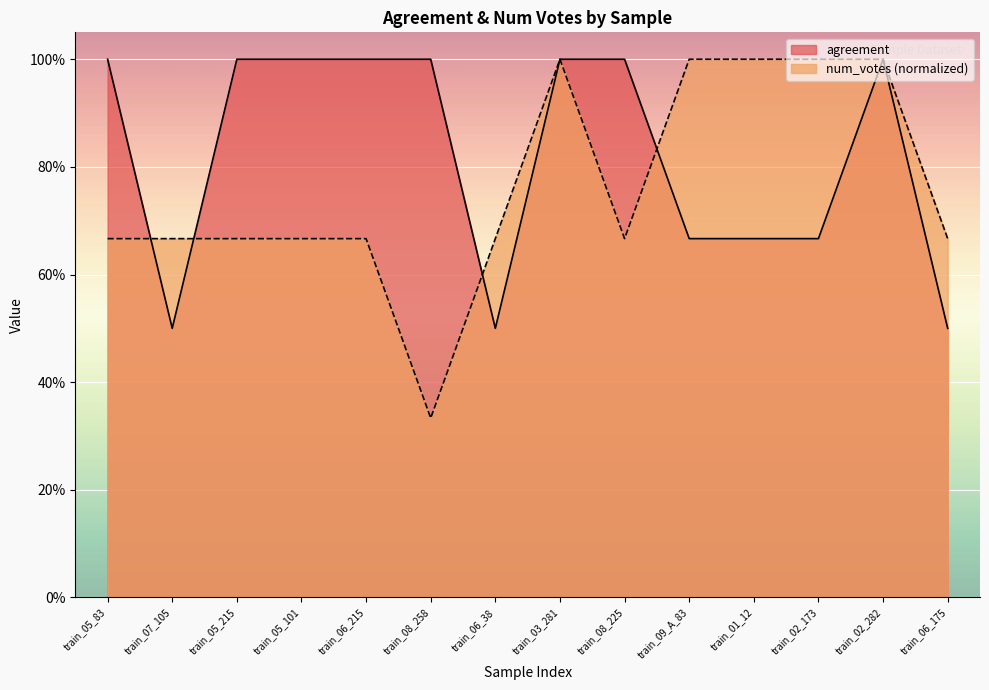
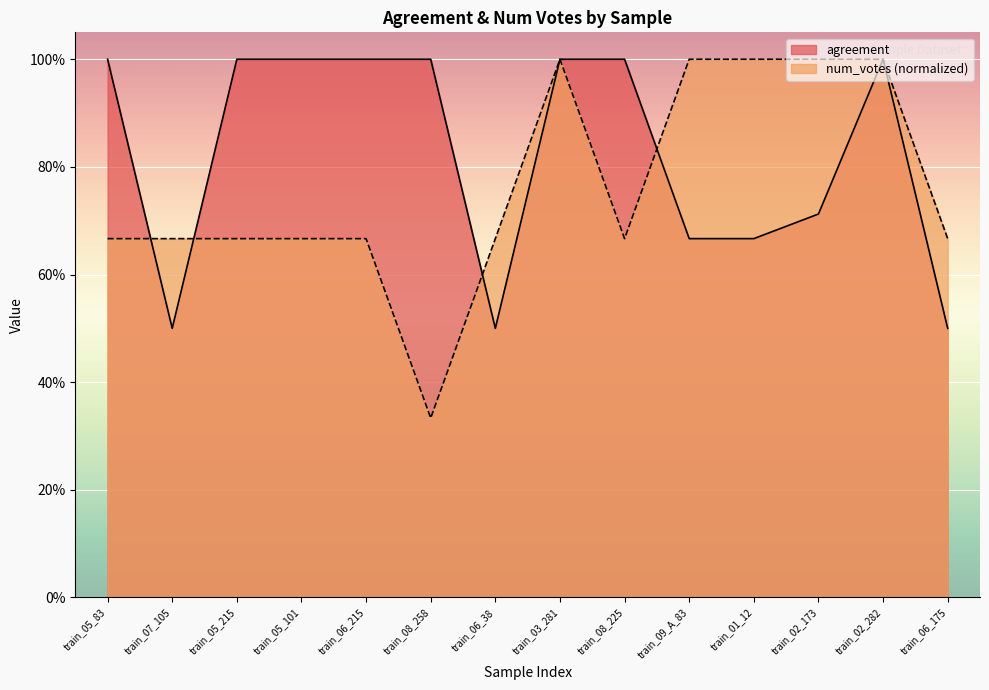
  {
    "agreement": {
      "train_05_83": "100%",
      "train_07_105": "50%",
      "train_05_215": "100%",
      "train_05_101": "100%",
      "train_06_215": "100%",
      "train_08_258": "100%",
      "train_06_38": "50%",
      "train_08_225": "100%",
      "train_09_A_83": "67%",
      "train_01_12": "67%",
-     "train_02_173": "67%",
+     "train_02_173": "71%",
      "train_06_175": "50%"
    },
    "num_votes (normalized)": {
      "train_05_83": "67%",
      "train_07_105": "67%",
      "train_05_215": "67%",
      "train_05_101": "67%",
      "train_06_215": "67%",
      "train_08_258": "33%",
      "train_06_38": "67%",
      "train_08_225": "67%",
      "train_09_A_83": "100%",
      "train_01_12": "100%",
      "train_06_175": "67%"
    }
  }
